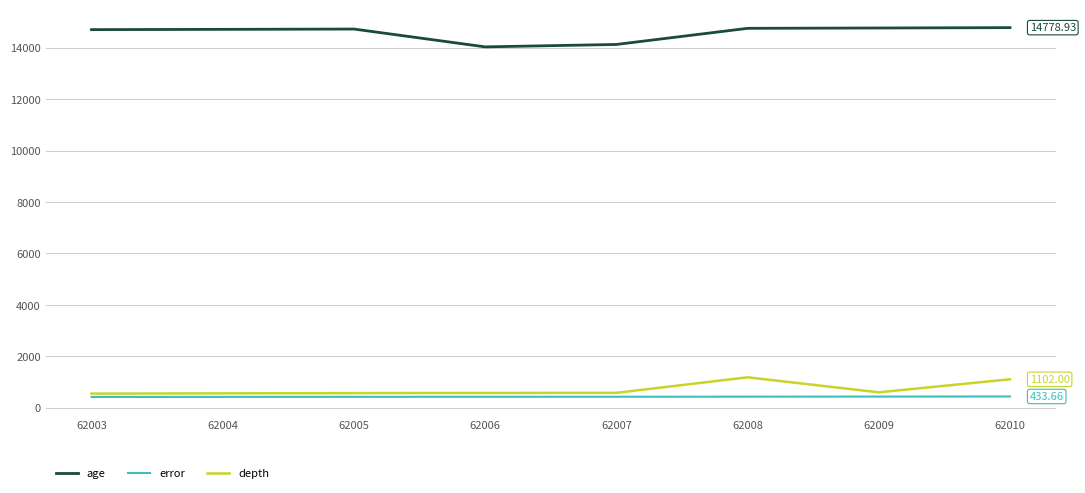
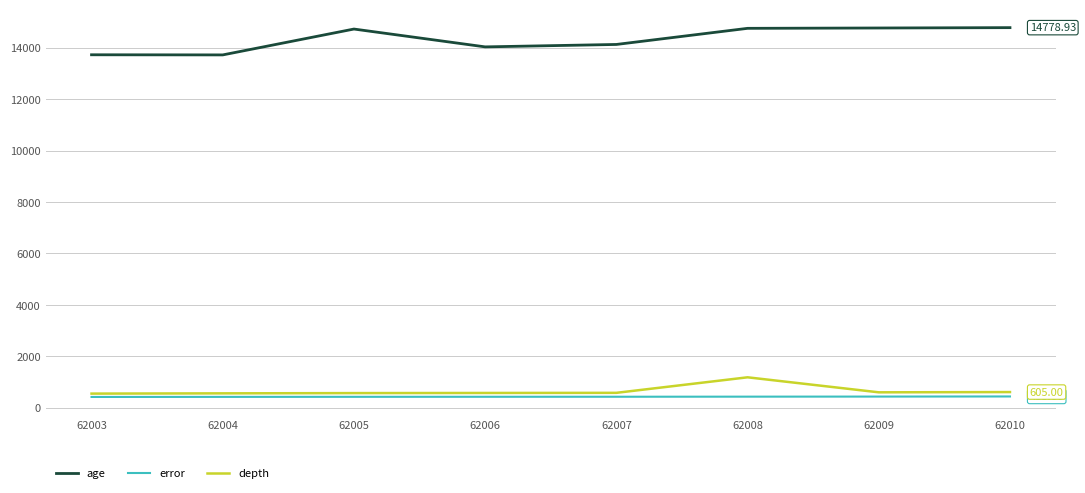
  {
    "age": {
-     "62003": 14700,
-     "62004": 14700,
+     "62003": 13700,
+     "62004": 13700,
      "62005": 14700,
      "62006": 14000,
      "62007": 14100,
      "62008": 14800,
      "62009": 14800
    },
    "error": {
      "62003": 400,
      "62004": 400,
      "62005": 400,
      "62006": 400,
      "62007": 400,
      "62008": 400,
      "62009": 400
    },
    "depth": {
-     "62010": 1102.00
+     "62010": 605.00
    }
  }
